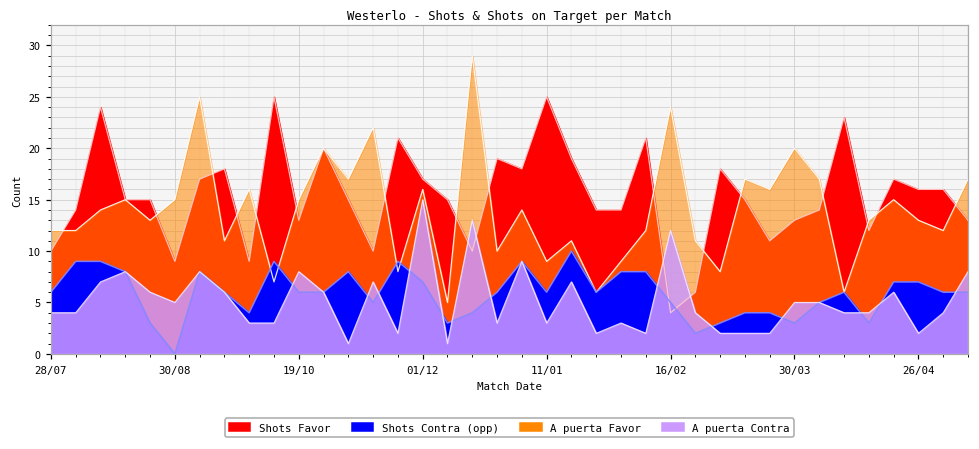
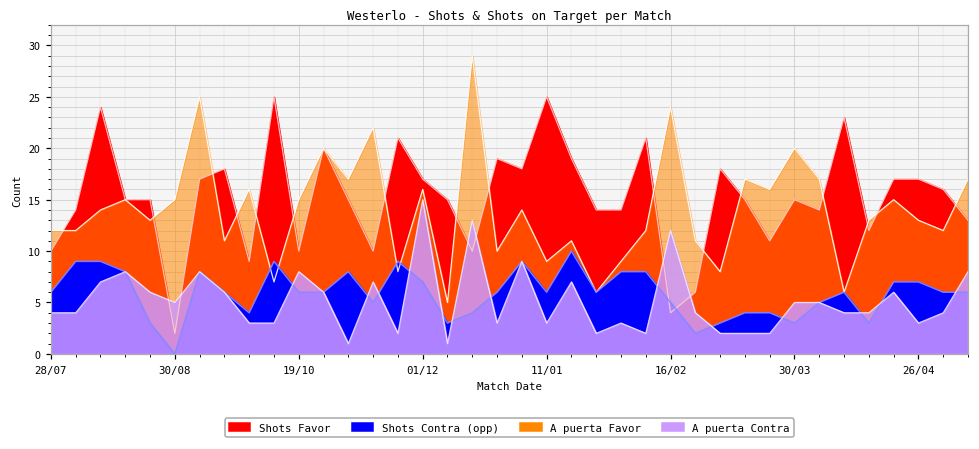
  {
    "Shots Favor": {
      "28/07": 10,
-     "30/08": 9,
-     "19/10": 13,
+     "30/08": 2,
+     "19/10": 10,
      "01/12": 17,
      "11/01": 25,
      "16/02": 4,
-     "30/03": 13,
-     "26/04": 16
+     "30/03": 15,
+     "26/04": 17
    },
    "A puerta Contra": {
      "28/07": 4,
      "30/08": 5,
      "19/10": 8,
      "01/12": 15,
      "11/01": 3,
      "16/02": 12,
      "30/03": 5,
-     "26/04": 2
+     "26/04": 3
    }
  }
